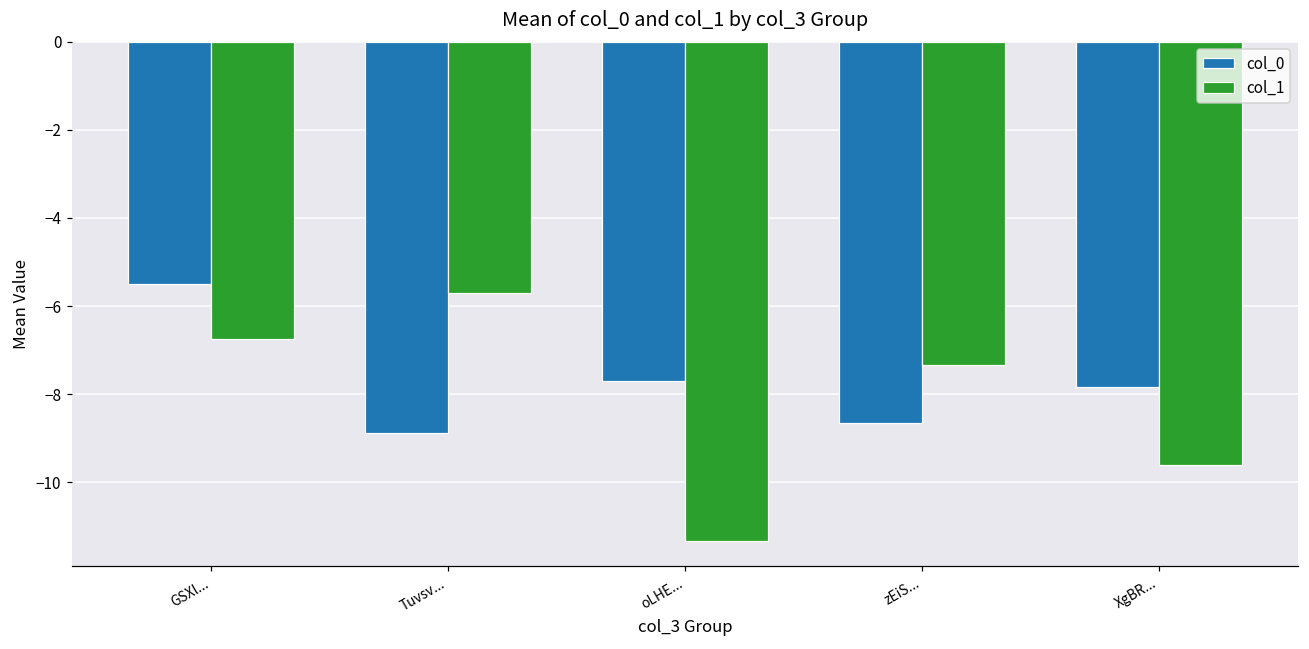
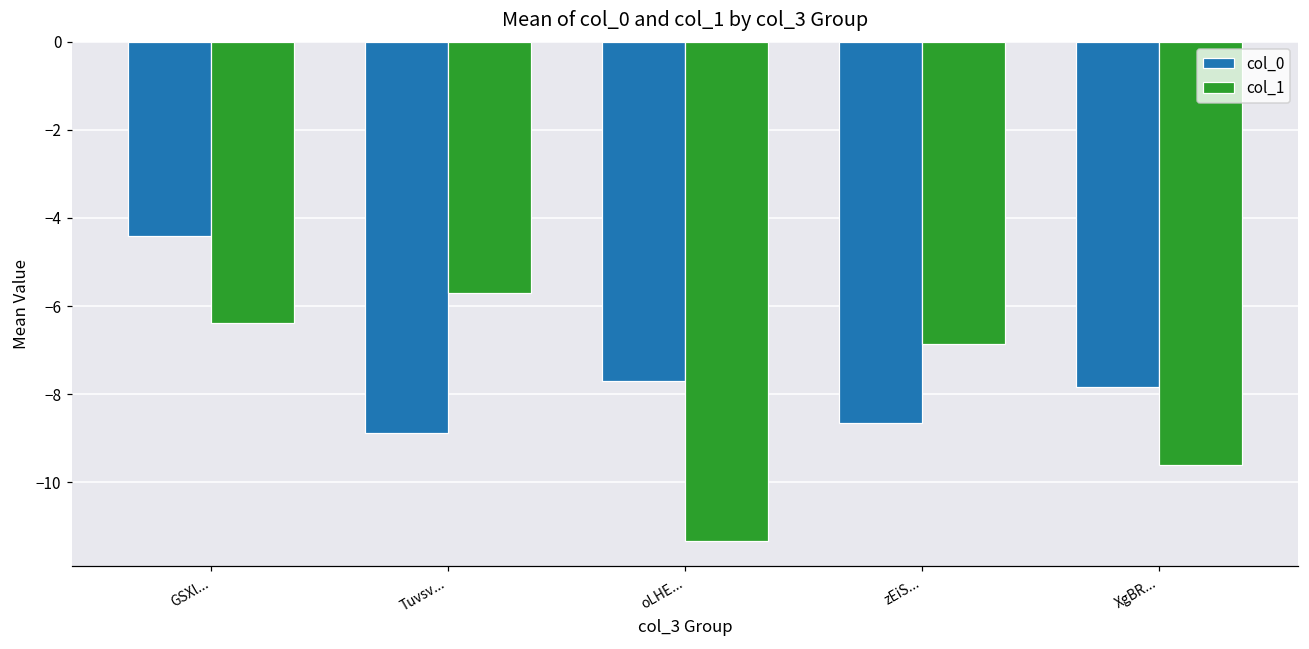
  {
    "col_0": {
-     "GSXl...": -5.5,
+     "GSXl...": -4.4,
      "Tuvsv...": -8.9,
      "oLHE...": -7.7,
      "zEiS...": -8.7,
      "XgBR...": -7.8
    },
    "col_1": {
-     "GSXl...": -6.8,
+     "GSXl...": -6.4,
      "Tuvsv...": -5.7,
      "oLHE...": -11.3,
-     "zEiS...": -7.3,
+     "zEiS...": -6.9,
      "XgBR...": -9.6
    }
  }
